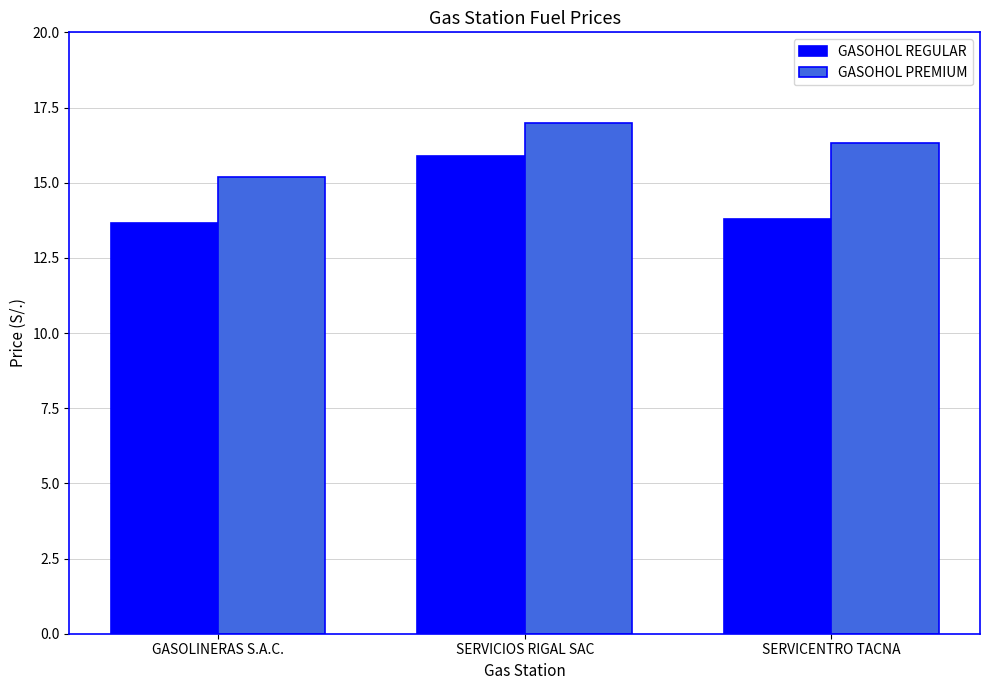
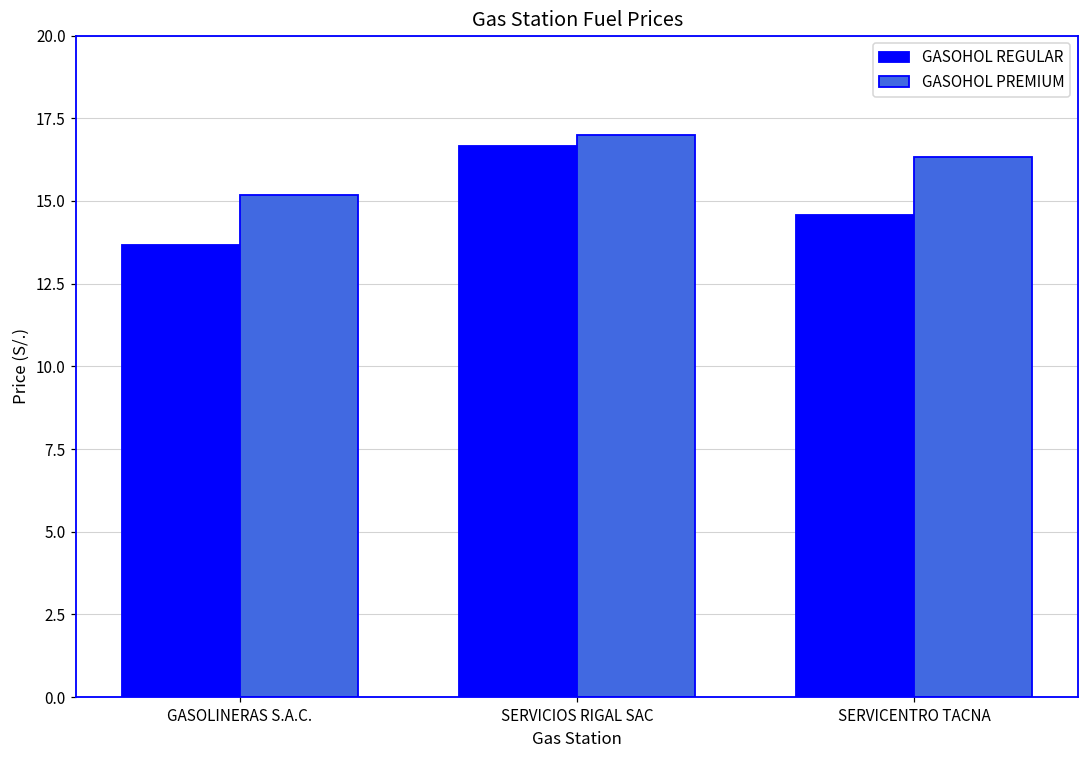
  {
    "GASOHOL REGULAR": {
      "GASOLINERAS S.A.C.": 13.7,
-     "SERVICIOS RIGAL SAC": 15.9,
-     "SERVICENTRO TACNA": 13.8
+     "SERVICIOS RIGAL SAC": 16.7,
+     "SERVICENTRO TACNA": 14.6
    },
    "GASOHOL PREMIUM": {
      "GASOLINERAS S.A.C.": 15.2,
      "SERVICIOS RIGAL SAC": 17.0,
      "SERVICENTRO TACNA": 16.3
    }
  }
